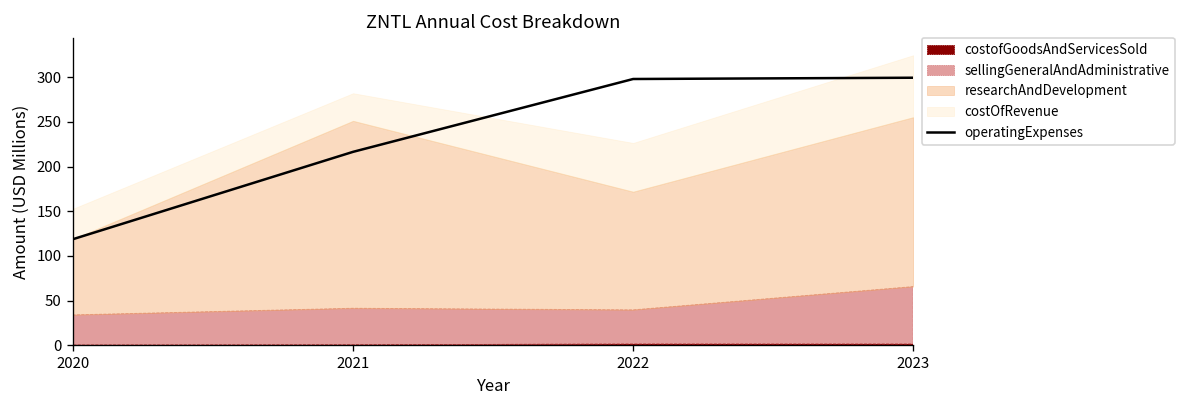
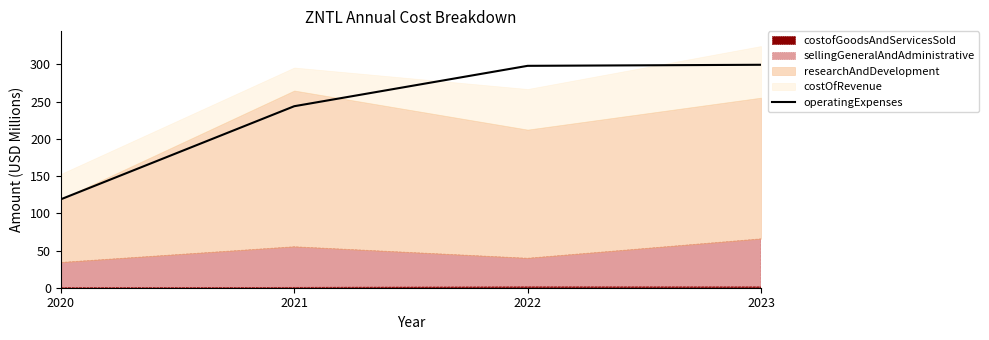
  {
    "operatingExpenses": {
-     "2021": 220,
+     "2021": 240,
      "2022": 300,
      "2023": 300
    },
    "sellingGeneralAndAdministrative": {
      "2020": 30,
-     "2021": 40,
+     "2021": 50,
      "2022": 40,
      "2023": 60
    },
    "researchAndDevelopment": {
      "2021": 210,
-     "2022": 130,
+     "2022": 170,
      "2023": 190
    },
    "costOfRevenue": {
      "2020": 30,
      "2021": 30,
      "2022": 50,
      "2023": 70
    }
  }
